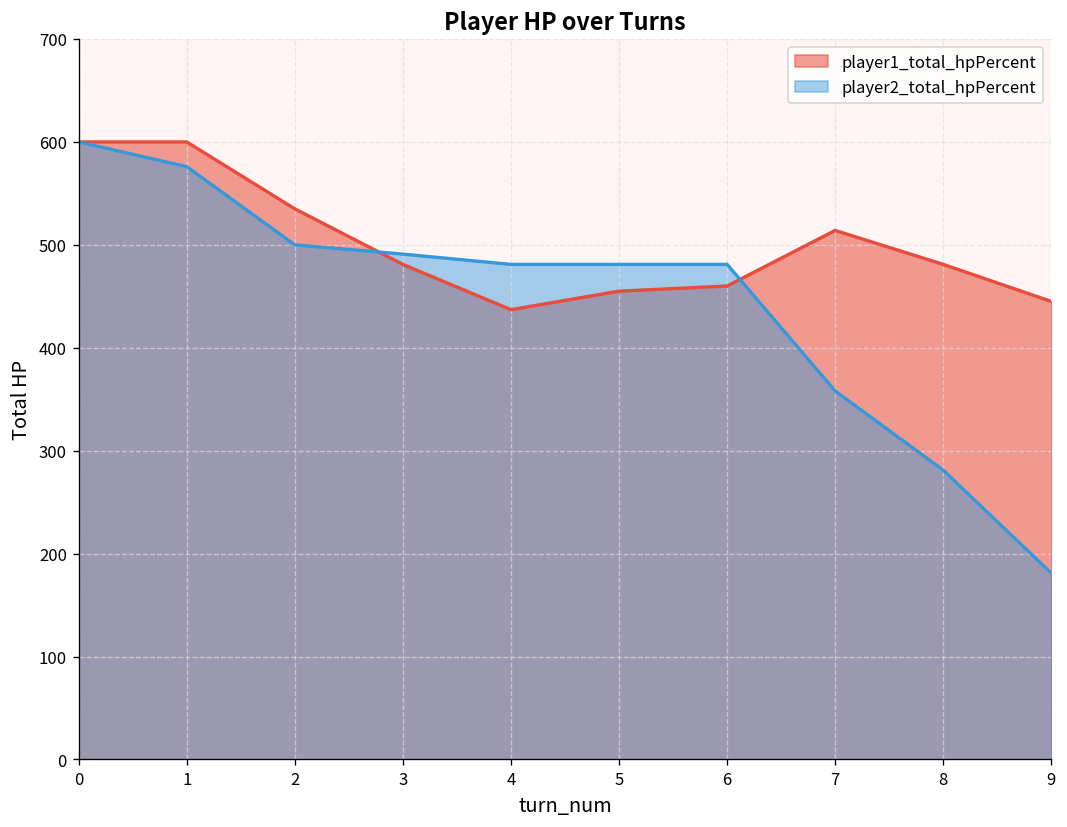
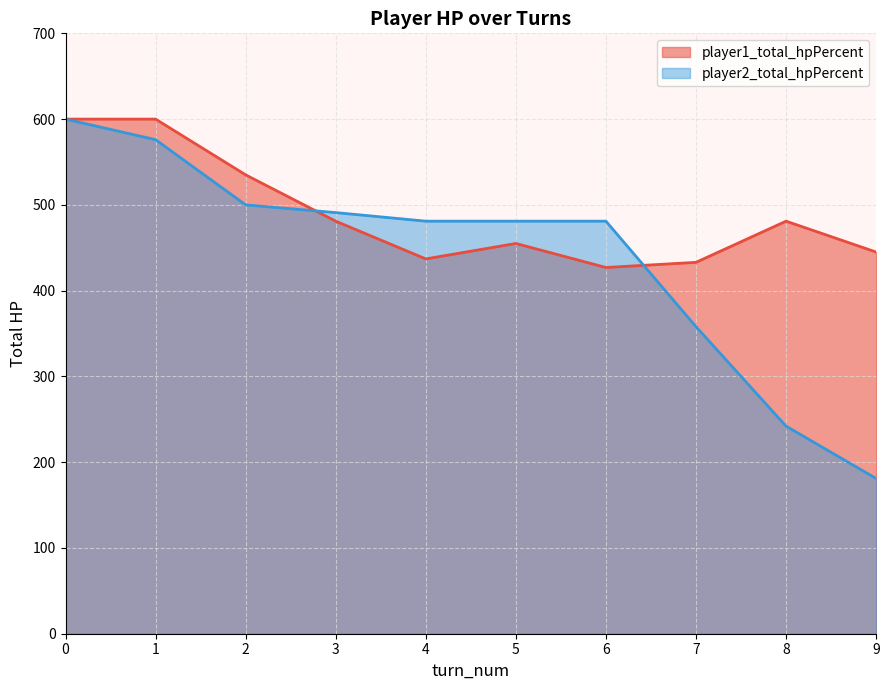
  {
    "player1_total_hpPercent": {
      "1": 600,
      "2": 540,
      "3": 480,
      "4": 440,
      "5": 460,
-     "6": 460,
-     "7": 510,
+     "6": 430,
+     "7": 430,
      "8": 480,
      "9": 450
    },
    "player2_total_hpPercent": {
      "1": 580,
      "2": 500,
      "3": 490,
      "4": 480,
      "5": 480,
      "6": 480,
      "7": 360,
-     "8": 280,
+     "8": 240,
      "9": 180
    }
  }
